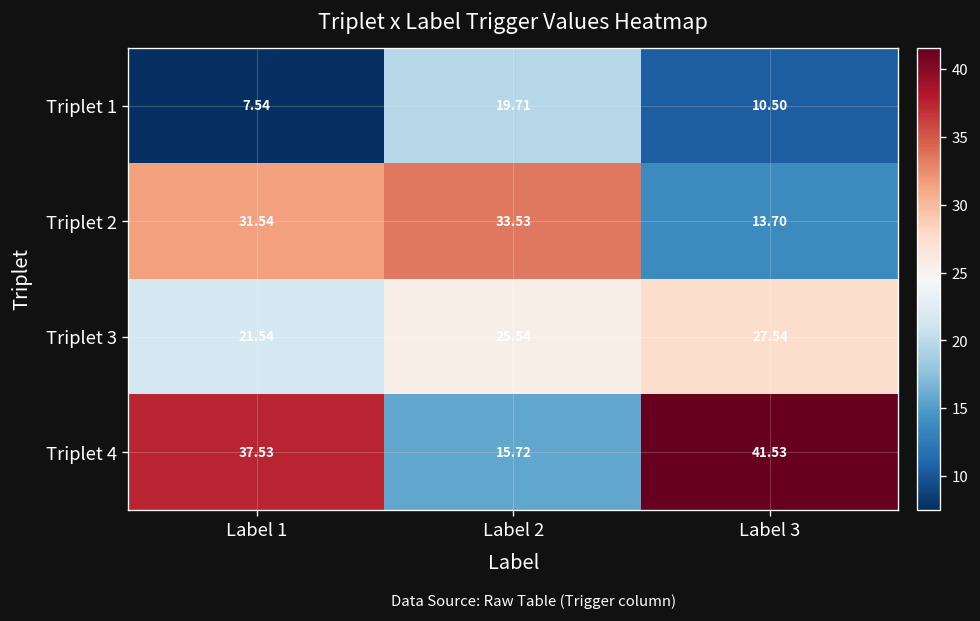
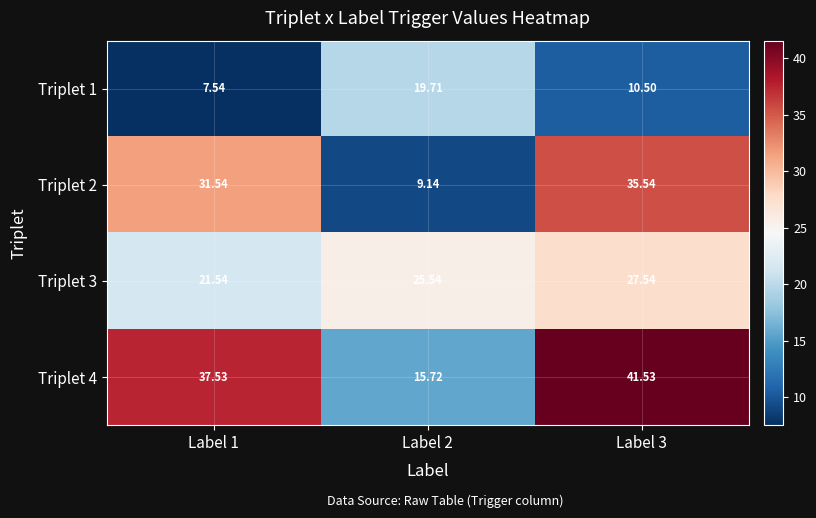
  {
    "Triplet 1": {
      "Label 1": 7.54,
      "Label 2": 19.71,
      "Label 3": 10.50
    },
    "Triplet 2": {
      "Label 1": 31.54,
-     "Label 2": 33.53,
-     "Label 3": 13.70
+     "Label 2": 9.14,
+     "Label 3": 35.54
    },
    "Triplet 3": {
      "Label 3": 27.54
    },
    "Triplet 4": {
      "Label 1": 37.53,
      "Label 2": 15.72,
      "Label 3": 41.53
    }
  }
